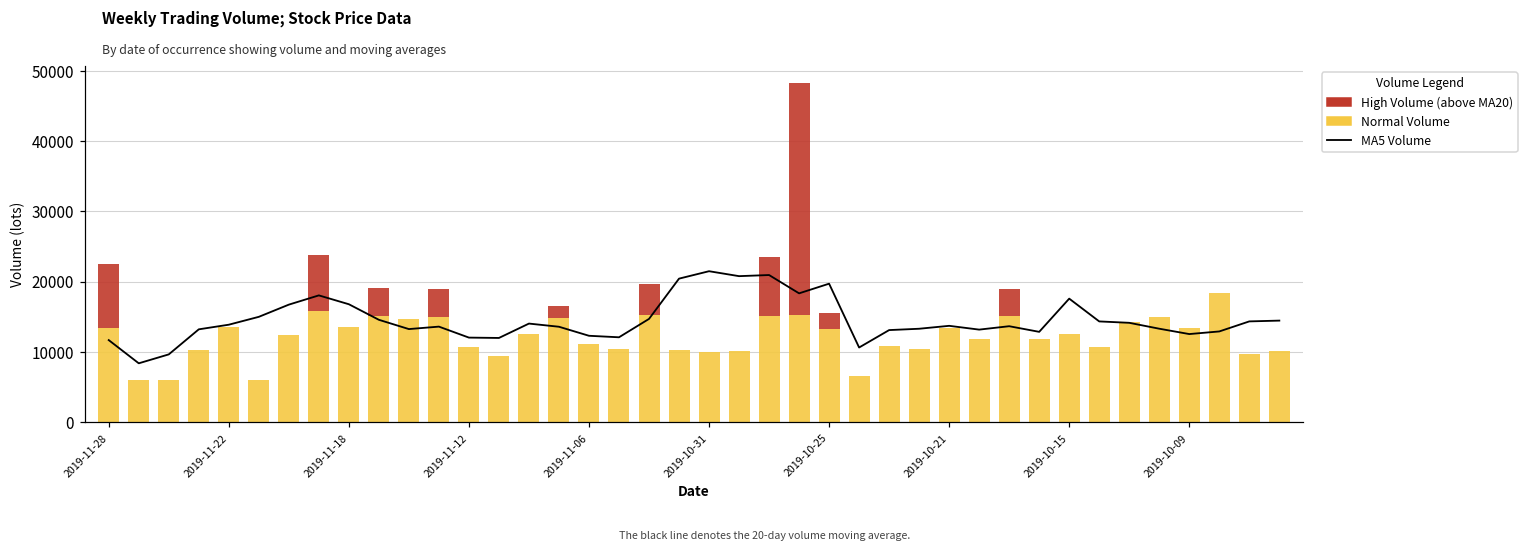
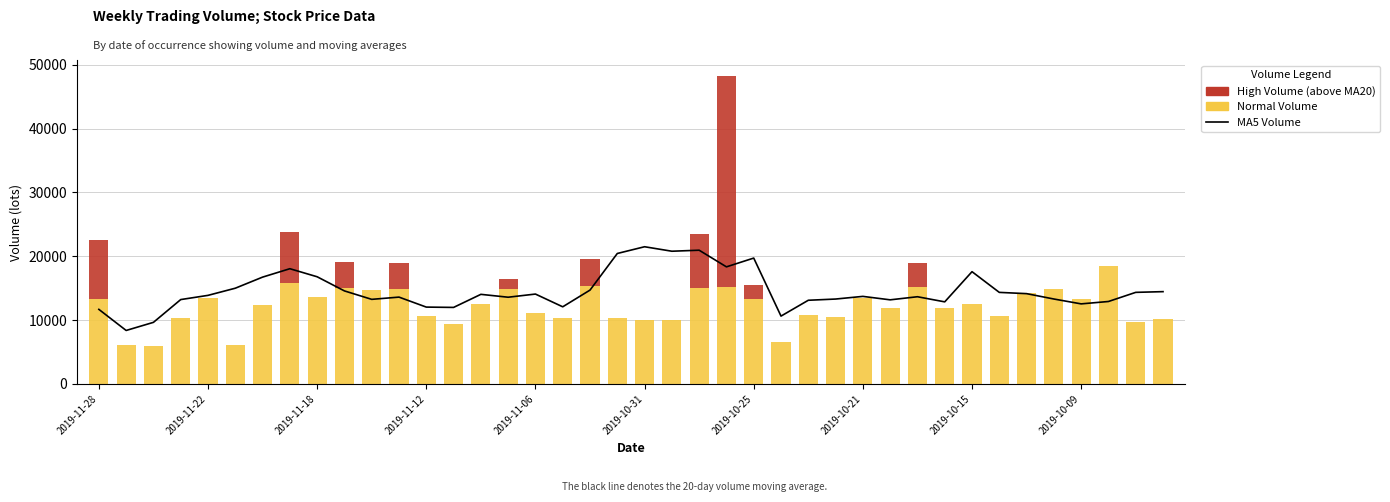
  {
    "Normal Volume": {
      "2019-11-28": 13000,
      "2019-11-22": 14000,
      "2019-11-18": 14000,
      "2019-11-12": 11000,
      "2019-11-06": 11000,
      "2019-10-31": 10000,
      "2019-10-25": 13000,
      "2019-10-21": 13000,
      "2019-10-15": 13000,
      "2019-10-09": 13000
    },
    "MA5 Volume": {
      "2019-11-28": 12000,
      "2019-11-22": 14000,
      "2019-11-18": 17000,
      "2019-11-12": 12000,
-     "2019-11-06": 12000,
+     "2019-11-06": 14000,
      "2019-10-31": 21000,
      "2019-10-25": 20000,
      "2019-10-21": 14000,
      "2019-10-15": 18000,
      "2019-10-09": 13000
    }
  }
